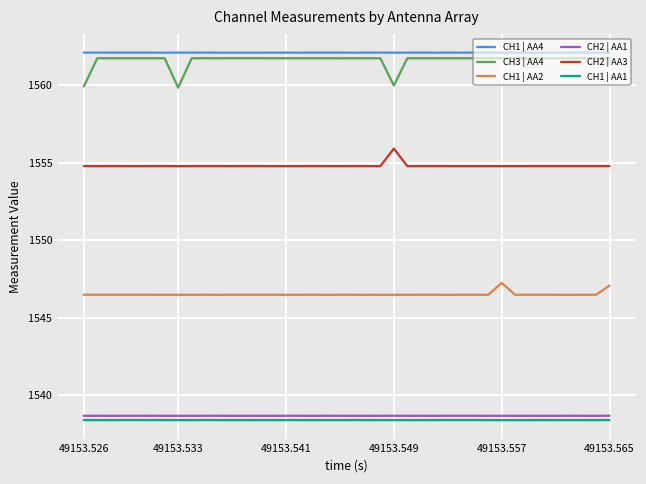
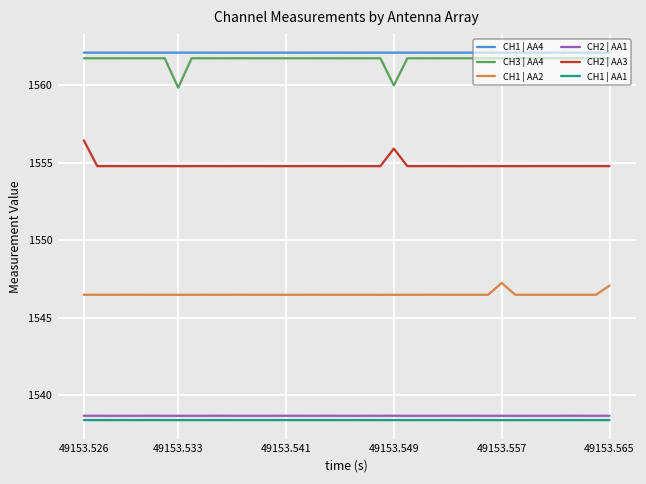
  {
    "CH1 | AA4": {
      "49153.526": 1562.1,
      "49153.533": 1562.1,
      "49153.541": 1562.1,
      "49153.549": 1562.1
    },
    "CH3 | AA4": {
-     "49153.526": 1559.9,
+     "49153.526": 1561.7,
      "49153.533": 1559.8,
      "49153.541": 1561.7,
      "49153.549": 1560.0
    },
    "CH1 | AA2": {
      "49153.526": 1546.5,
      "49153.533": 1546.5,
      "49153.541": 1546.5,
      "49153.549": 1546.5,
      "49153.557": 1547.2,
      "49153.565": 1547.1
    },
    "CH2 | AA1": {
      "49153.526": 1538.7,
      "49153.533": 1538.7,
      "49153.541": 1538.7,
      "49153.549": 1538.7,
      "49153.557": 1538.7,
      "49153.565": 1538.7
    },
    "CH2 | AA3": {
-     "49153.526": 1554.8,
+     "49153.526": 1556.4,
      "49153.533": 1554.8,
      "49153.541": 1554.8,
      "49153.549": 1555.9,
      "49153.557": 1554.8,
      "49153.565": 1554.8
    },
    "CH1 | AA1": {
      "49153.526": 1538.4,
      "49153.533": 1538.4,
      "49153.541": 1538.4,
      "49153.549": 1538.4,
      "49153.557": 1538.4,
      "49153.565": 1538.4
    }
  }
